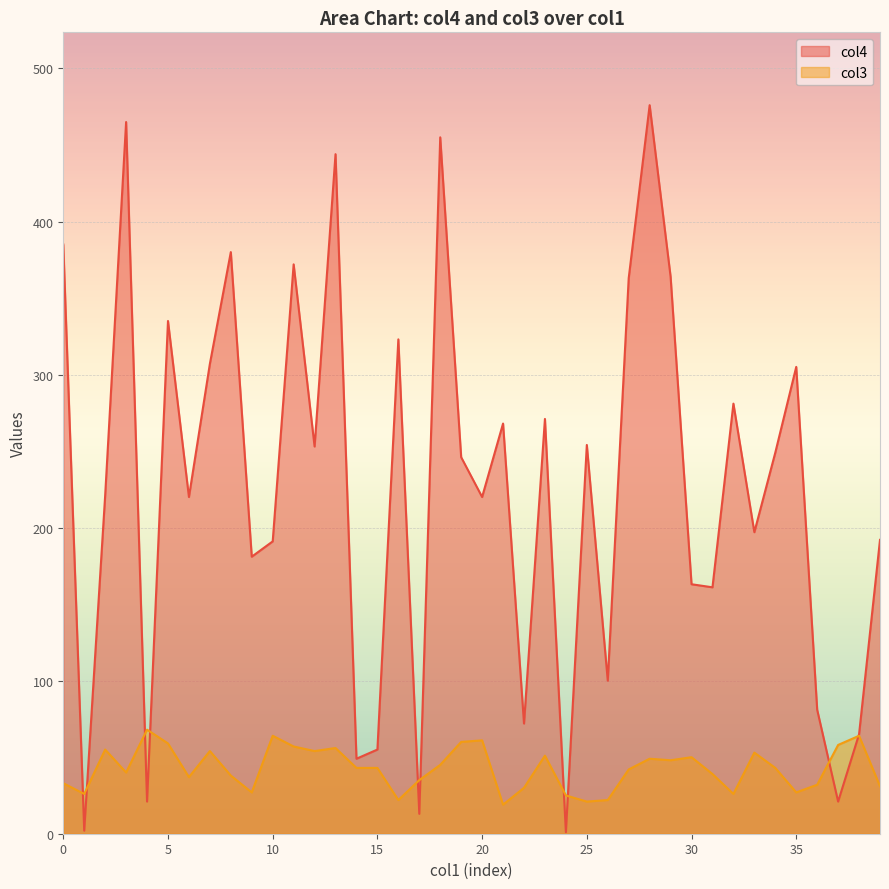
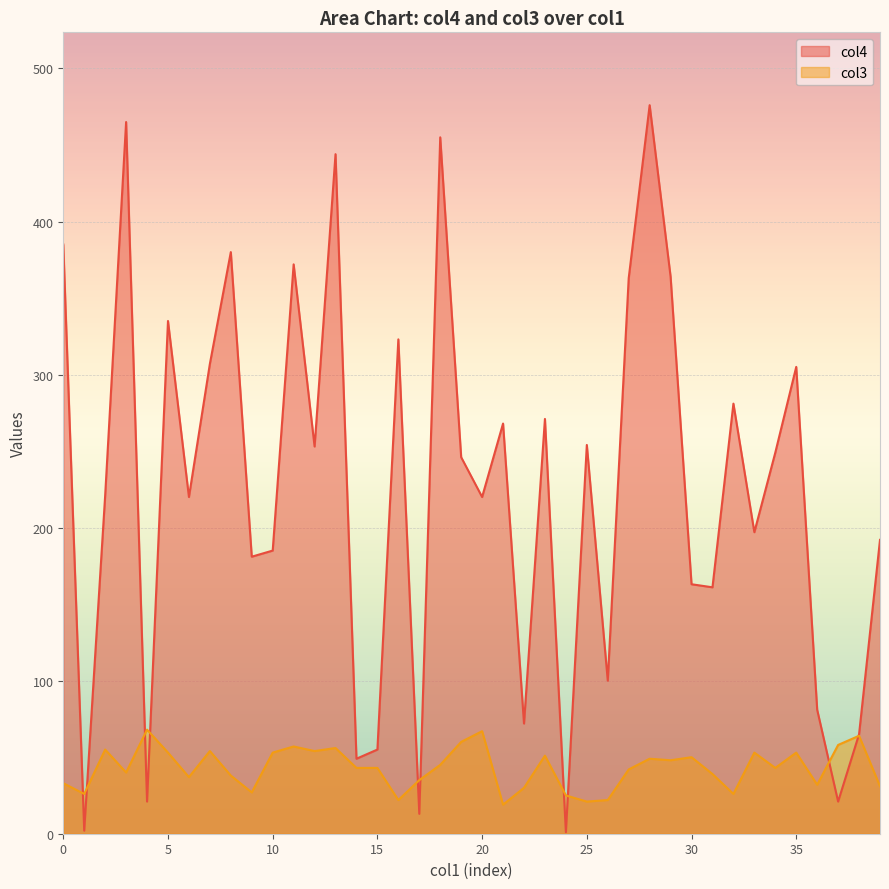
  {
    "col4": {
      "0": 385,
      "5": 335,
-     "10": 191,
+     "10": 185,
      "15": 55,
      "20": 220,
      "25": 254,
      "30": 163,
      "35": 305
    },
    "col3": {
      "0": 33,
-     "5": 59,
-     "10": 64,
+     "5": 53,
+     "10": 53,
      "15": 43,
-     "20": 61,
+     "20": 67,
      "25": 21,
      "30": 50,
-     "35": 27
+     "35": 53
    }
  }
